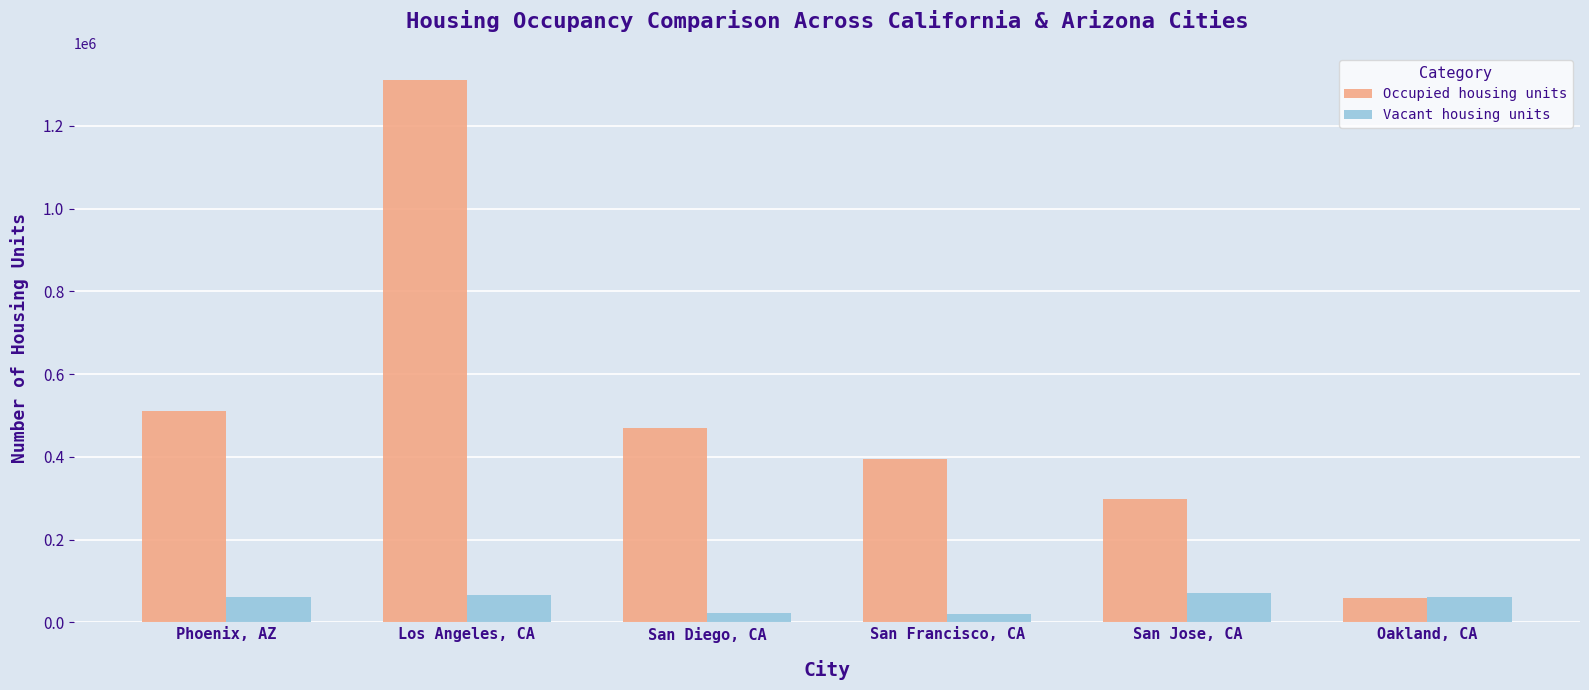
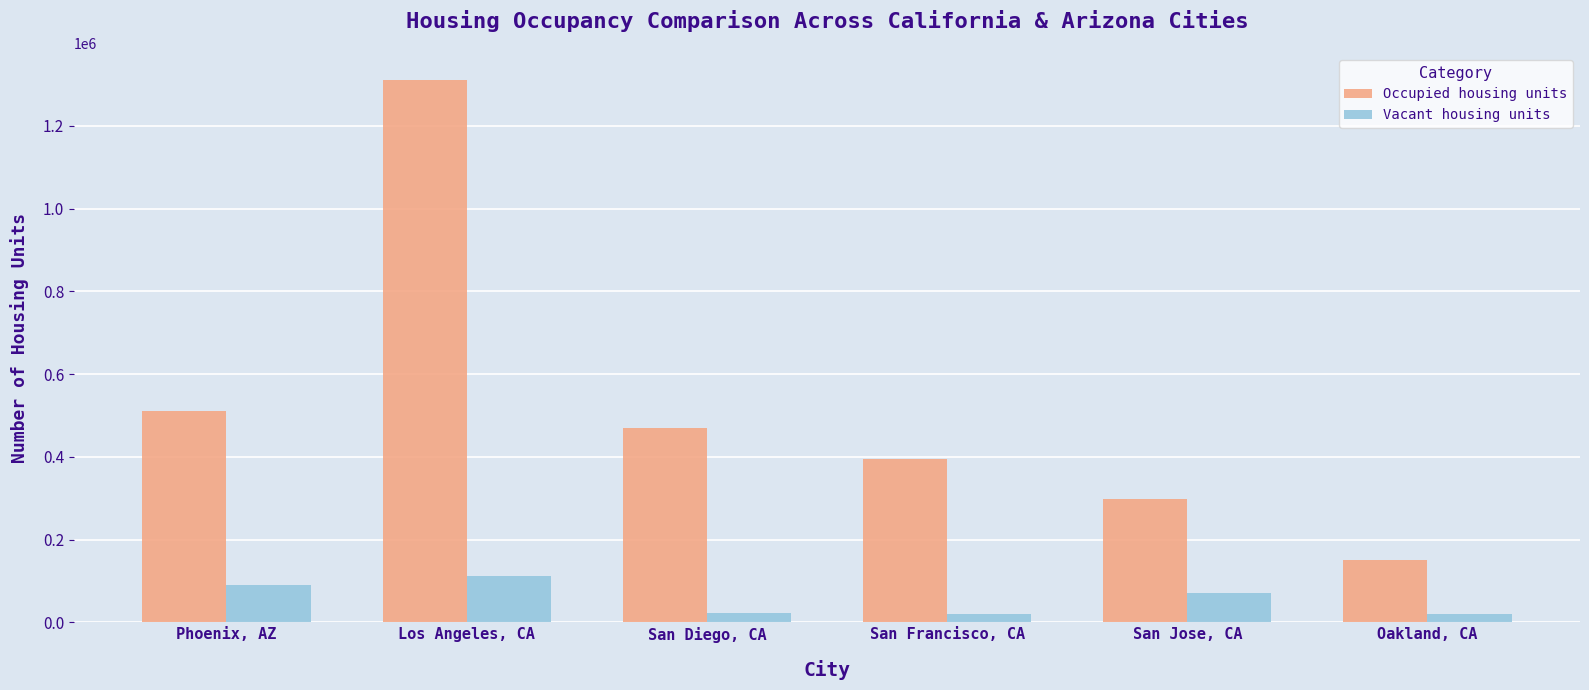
  {
    "Occupied housing units": {
      "Phoenix, AZ": 510000,
      "Los Angeles, CA": 1310000,
      "San Diego, CA": 470000,
      "San Francisco, CA": 400000,
      "San Jose, CA": 300000,
-     "Oakland, CA": 60000
+     "Oakland, CA": 150000
    },
    "Vacant housing units": {
-     "Phoenix, AZ": 60000,
-     "Los Angeles, CA": 70000,
+     "Phoenix, AZ": 90000,
+     "Los Angeles, CA": 110000,
      "San Diego, CA": 20000,
      "San Francisco, CA": 20000,
      "San Jose, CA": 70000,
-     "Oakland, CA": 60000
+     "Oakland, CA": 20000
    }
  }
